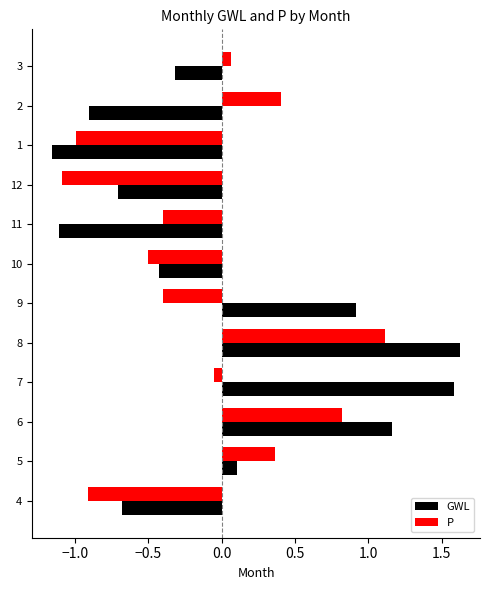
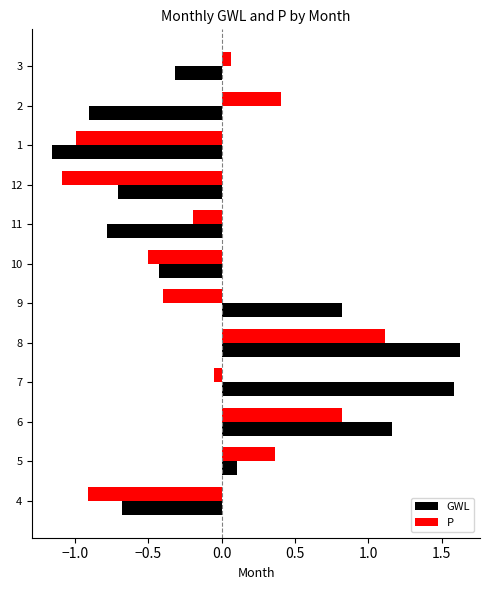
  {
    "GWL": {
      "3": -0.31,
      "2": -0.90,
      "1": -1.15,
      "12": -0.71,
-     "11": -1.11,
+     "11": -0.78,
      "10": -0.43,
-     "9": 0.92,
+     "9": 0.82,
      "8": 1.62,
      "7": 1.58,
      "6": 1.16,
      "5": 0.10,
      "4": -0.68
    },
    "P": {
      "3": 0.06,
      "2": 0.40,
      "1": -0.99,
      "12": -1.09,
-     "11": -0.40,
+     "11": -0.20,
      "10": -0.50,
      "9": -0.40,
      "8": 1.11,
      "7": -0.05,
      "6": 0.82,
      "5": 0.36,
      "4": -0.91
    }
  }
